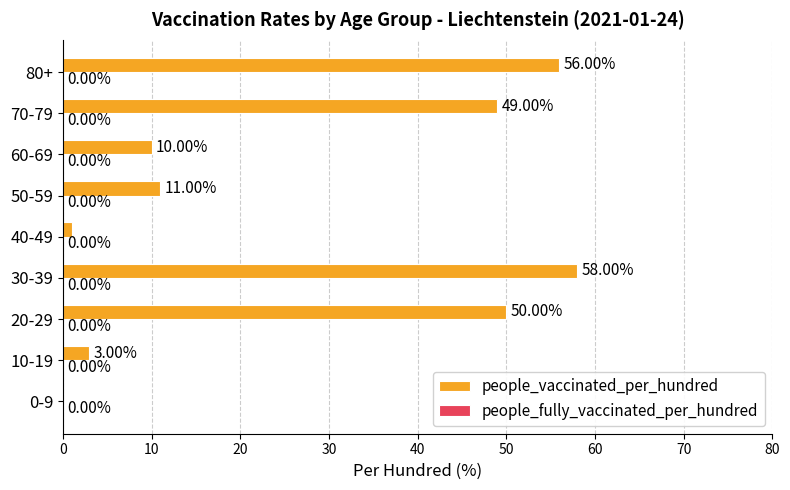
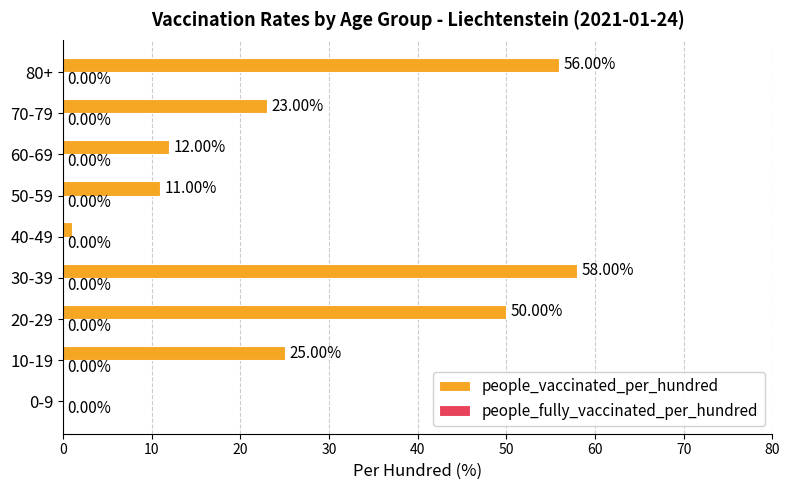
  {
    "people_vaccinated_per_hundred": {
      "80+": "56.00%",
-     "70-79": "49.00%",
-     "60-69": "10.00%",
+     "70-79": "23.00%",
+     "60-69": "12.00%",
      "50-59": "11.00%",
      "30-39": "58.00%",
      "20-29": "50.00%",
-     "10-19": "3.00%"
+     "10-19": "25.00%"
    },
    "people_fully_vaccinated_per_hundred": {
      "80+": "0.00%",
      "70-79": "0.00%",
      "60-69": "0.00%",
      "50-59": "0.00%",
      "40-49": "0.00%",
      "30-39": "0.00%",
      "20-29": "0.00%",
      "10-19": "0.00%",
      "0-9": "0.00%"
    }
  }
